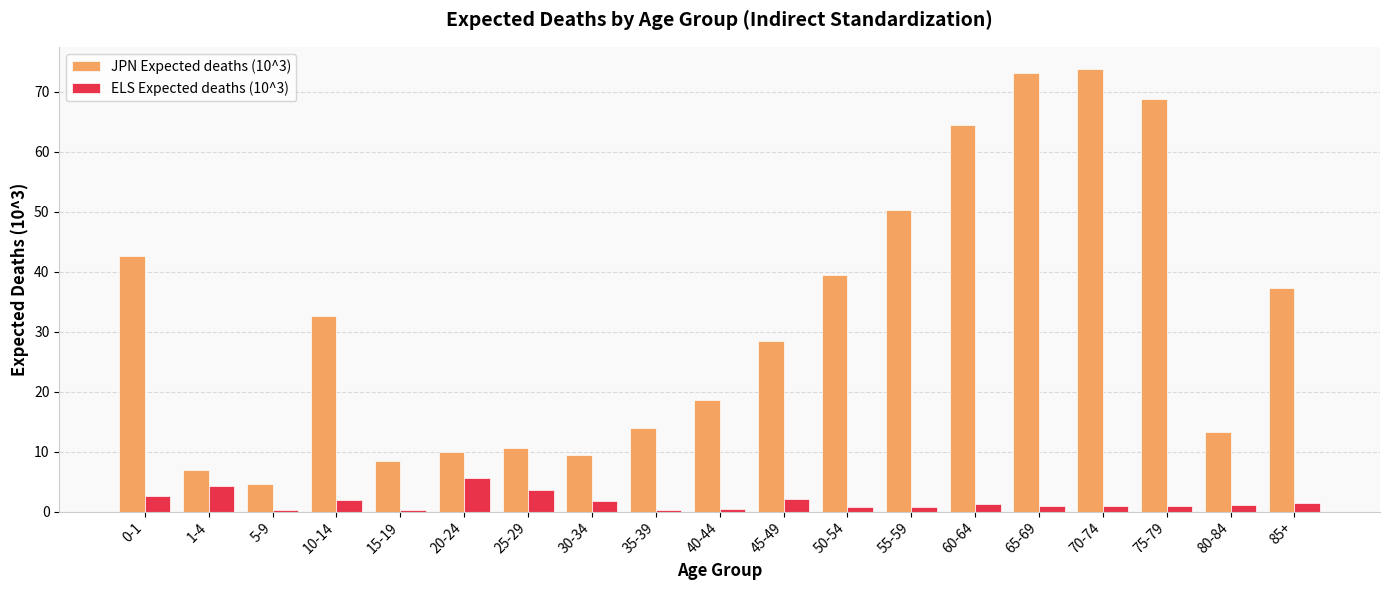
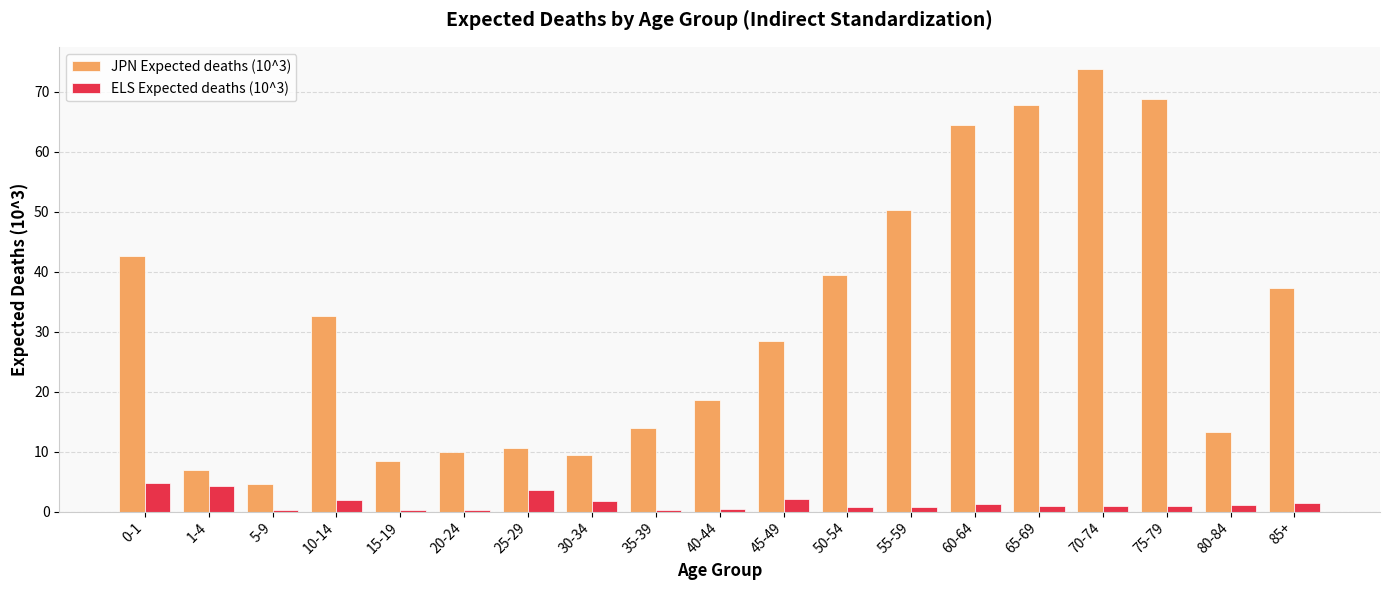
  {
    "JPN Expected deaths (10^3)": {
      "0-1": 43,
      "1-4": 7,
      "5-9": 5,
      "10-14": 33,
      "15-19": 8,
      "20-24": 10,
      "25-29": 11,
      "30-34": 9,
      "35-39": 14,
      "40-44": 19,
      "45-49": 28,
      "50-54": 39,
      "55-59": 50,
      "60-64": 65,
-     "65-69": 73,
+     "65-69": 68,
      "70-74": 74,
      "75-79": 69,
      "80-84": 13,
      "85+": 37
    },
    "ELS Expected deaths (10^3)": {
-     "0-1": 3,
+     "0-1": 5,
      "1-4": 4,
      "10-14": 2,
-     "20-24": 6,
+     "20-24": 0,
      "25-29": 4,
      "30-34": 2,
      "45-49": 2,
      "50-54": 1,
      "55-59": 1,
      "60-64": 1,
      "65-69": 1,
      "70-74": 1,
      "75-79": 1,
      "80-84": 1,
      "85+": 1
    }
  }
